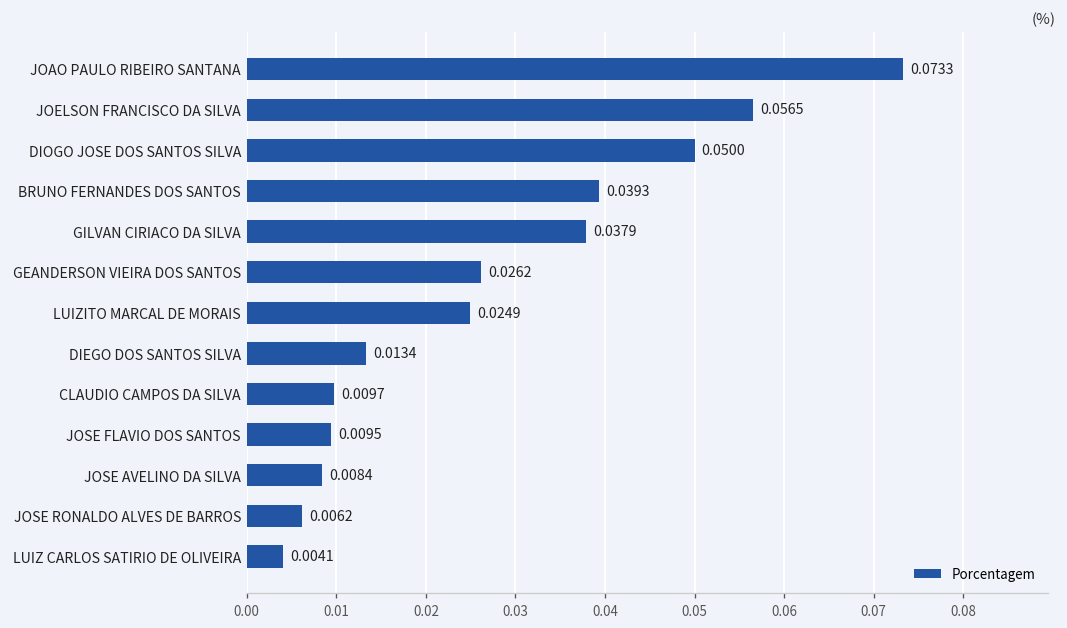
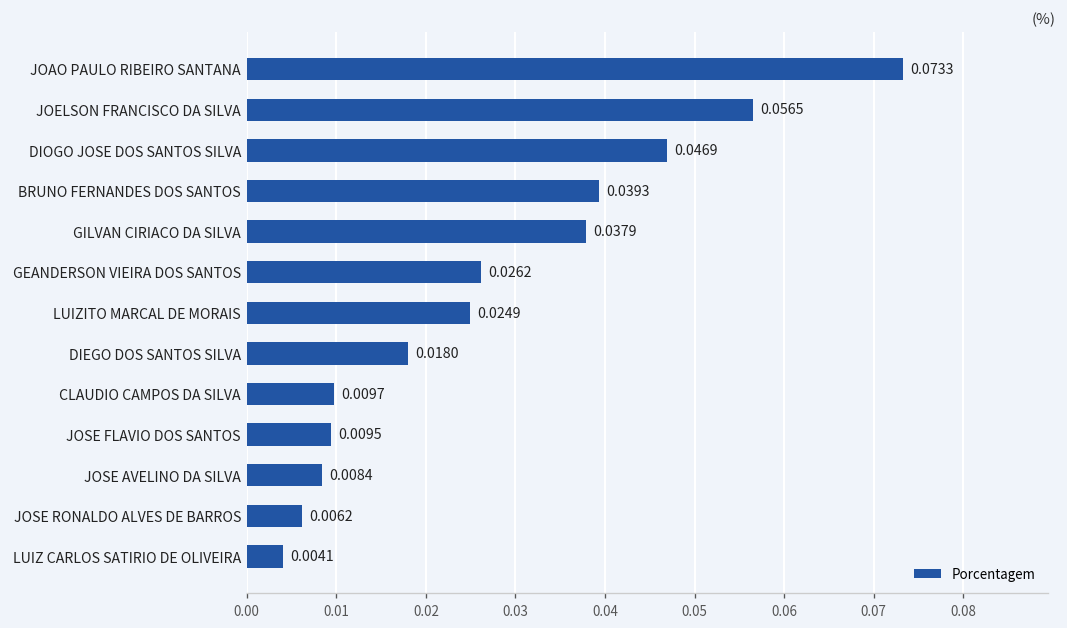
  {
    "JOAO PAULO RIBEIRO SANTANA": 0.0733,
    "JOELSON FRANCISCO DA SILVA": 0.0565,
-   "DIOGO JOSE DOS SANTOS SILVA": 0.0500,
+   "DIOGO JOSE DOS SANTOS SILVA": 0.0469,
    "BRUNO FERNANDES DOS SANTOS": 0.0393,
    "GILVAN CIRIACO DA SILVA": 0.0379,
    "GEANDERSON VIEIRA DOS SANTOS": 0.0262,
    "LUIZITO MARCAL DE MORAIS": 0.0249,
-   "DIEGO DOS SANTOS SILVA": 0.0134,
+   "DIEGO DOS SANTOS SILVA": 0.0180,
    "CLAUDIO CAMPOS DA SILVA": 0.0097,
    "JOSE FLAVIO DOS SANTOS": 0.0095,
    "JOSE AVELINO DA SILVA": 0.0084,
    "JOSE RONALDO ALVES DE BARROS": 0.0062,
    "LUIZ CARLOS SATIRIO DE OLIVEIRA": 0.0041
  }
